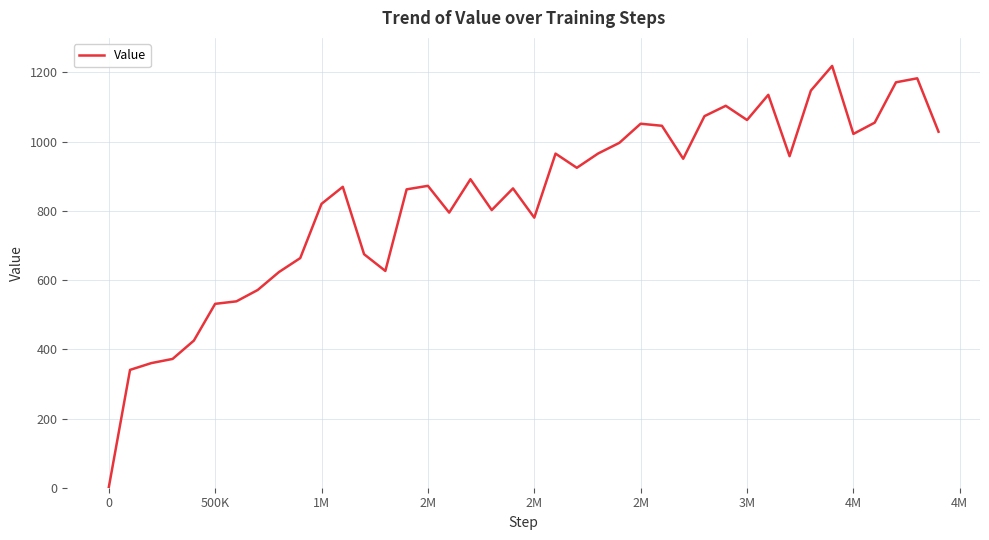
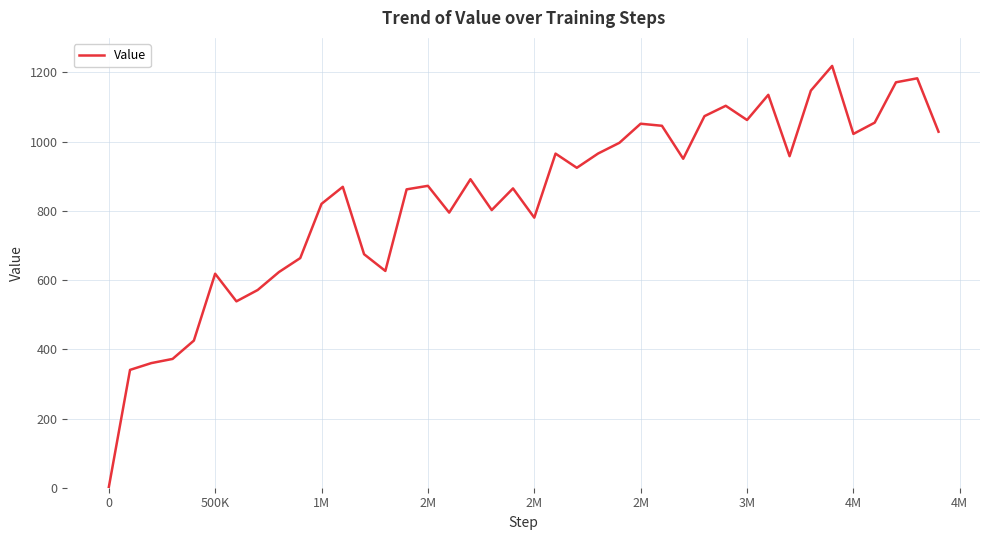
  {
    "0": 0,
-   "500K": 530,
+   "500K": 620,
    "1M": 820,
    "3M": 1060,
    "4M": 1020
  }
